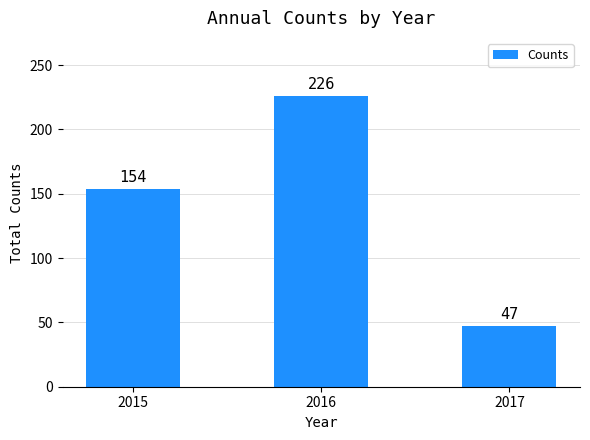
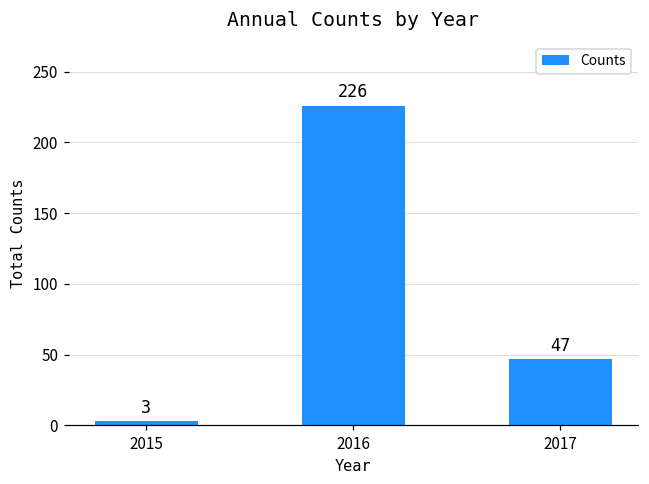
  {
-   "2015": 154,
+   "2015": 3,
    "2016": 226,
    "2017": 47
  }
